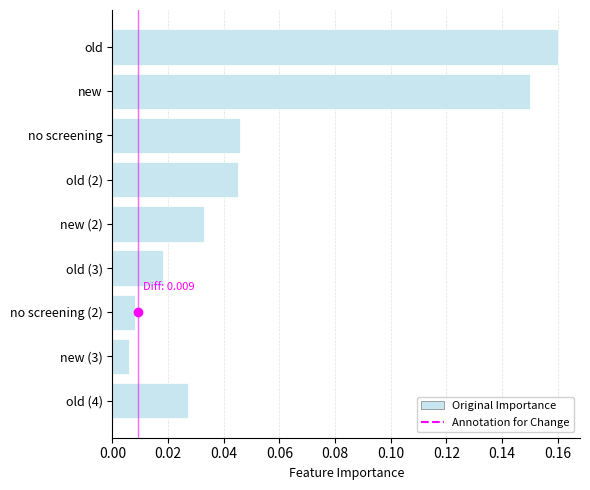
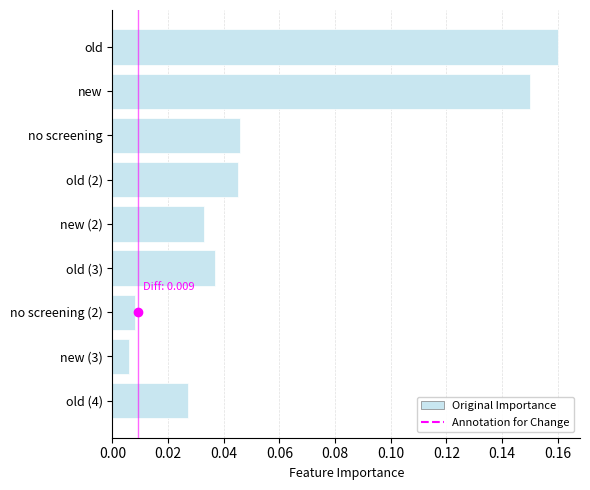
  {
    "Original Importance": {
      "old": 0.160,
      "new": 0.150,
      "no screening": 0.046,
      "old (2)": 0.045,
      "new (2)": 0.033,
-     "old (3)": 0.018,
+     "old (3)": 0.037,
      "no screening (2)": 0.008,
      "new (3)": 0.006,
      "old (4)": 0.027
    }
  }
